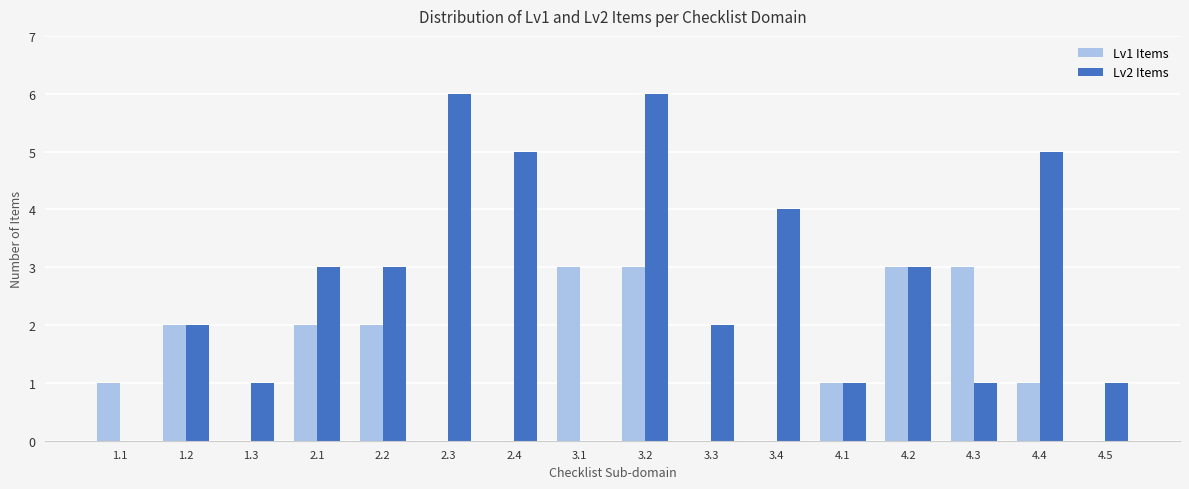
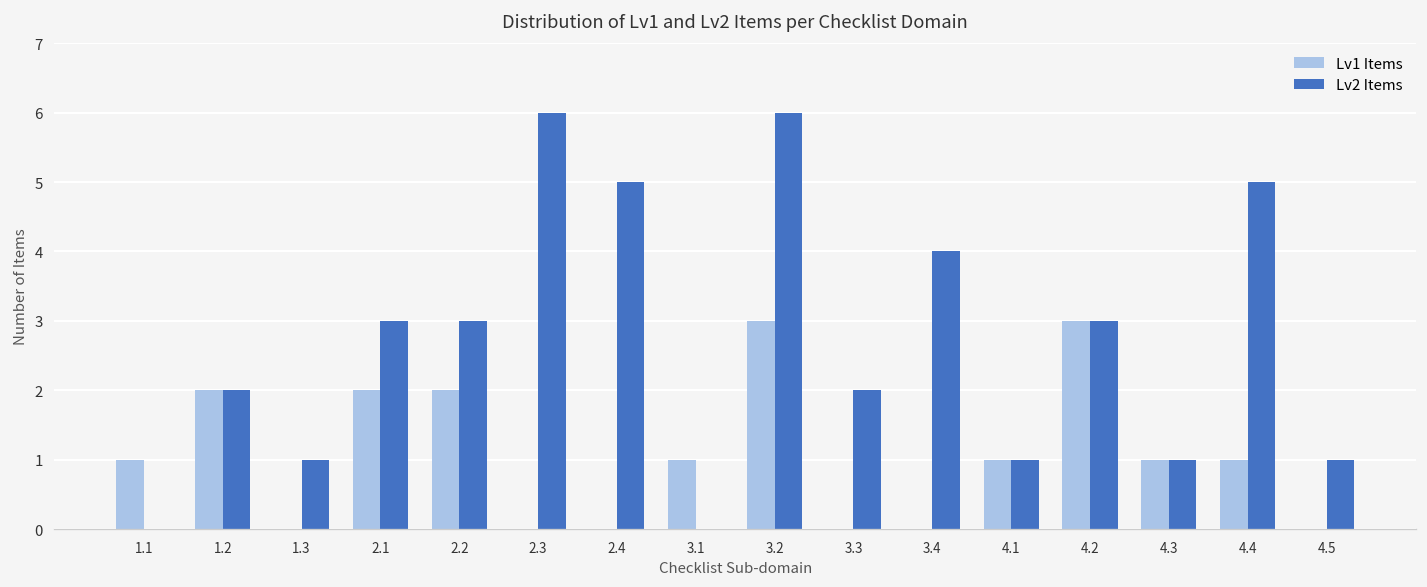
  {
    "Lv1 Items": {
      "1.1": 1,
      "1.2": 2,
      "1.3": 0,
      "2.1": 2,
      "2.2": 2,
      "2.3": 0,
      "2.4": 0,
-     "3.1": 3,
+     "3.1": 1,
      "3.2": 3,
      "3.3": 0,
      "3.4": 0,
      "4.1": 1,
      "4.2": 3,
-     "4.3": 3,
+     "4.3": 1,
      "4.4": 1,
      "4.5": 0
    },
    "Lv2 Items": {
      "1.1": 0,
      "1.2": 2,
      "1.3": 1,
      "2.1": 3,
      "2.2": 3,
      "2.3": 6,
      "2.4": 5,
      "3.1": 0,
      "3.2": 6,
      "3.3": 2,
      "3.4": 4,
      "4.1": 1,
      "4.2": 3,
      "4.3": 1,
      "4.4": 5,
      "4.5": 1
    }
  }
